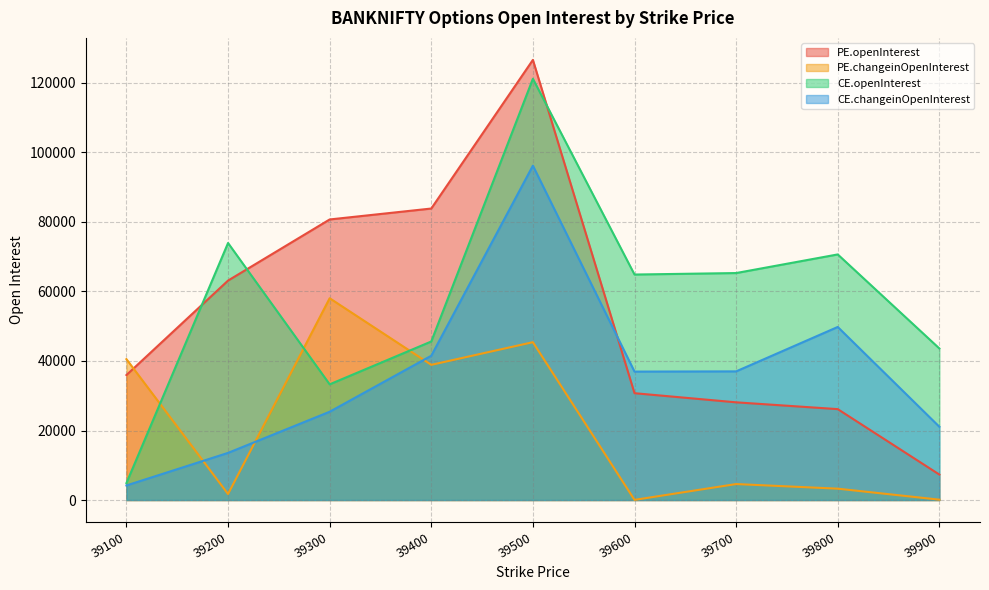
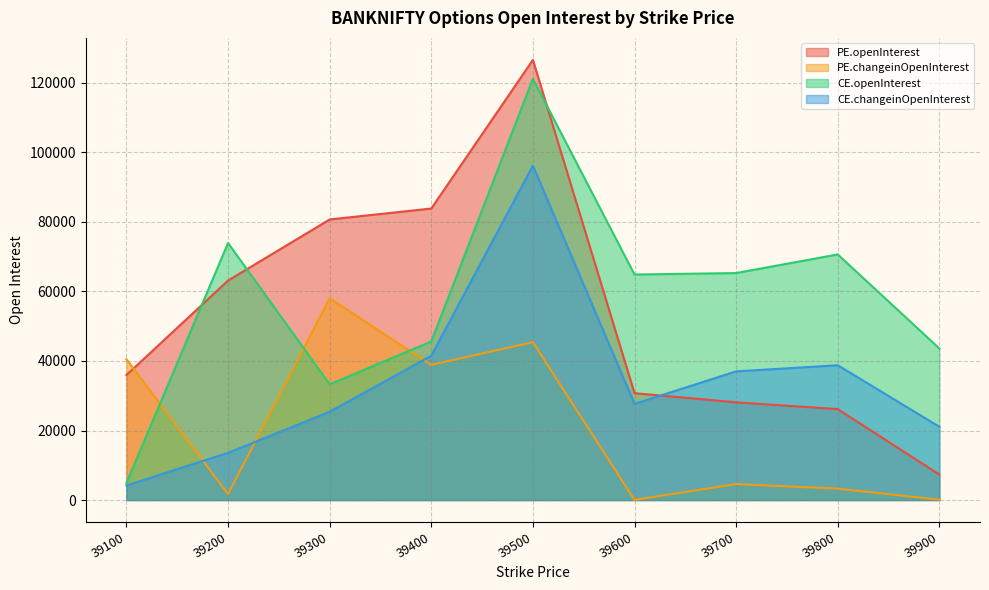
  {
    "PE.openInterest": {
      "39100": 36000,
      "39200": 63000,
      "39300": 81000,
      "39400": 84000,
      "39500": 127000,
      "39600": 31000,
      "39700": 28000,
      "39800": 26000,
      "39900": 7000
    },
    "PE.changeinOpenInterest": {
      "39100": 41000,
      "39200": 2000,
      "39300": 58000,
      "39400": 39000,
      "39500": 45000,
      "39600": 0,
      "39700": 5000,
      "39800": 3000,
      "39900": 0
    },
    "CE.openInterest": {
      "39200": 74000,
      "39300": 33000,
      "39400": 46000,
      "39500": 121000,
      "39600": 65000,
      "39700": 65000,
      "39800": 71000,
      "39900": 44000
    },
    "CE.changeinOpenInterest": {
      "39200": 14000,
      "39300": 25000,
      "39400": 42000,
      "39500": 96000,
-     "39600": 37000,
+     "39600": 28000,
      "39700": 37000,
-     "39800": 50000,
+     "39800": 39000,
      "39900": 21000
    }
  }
